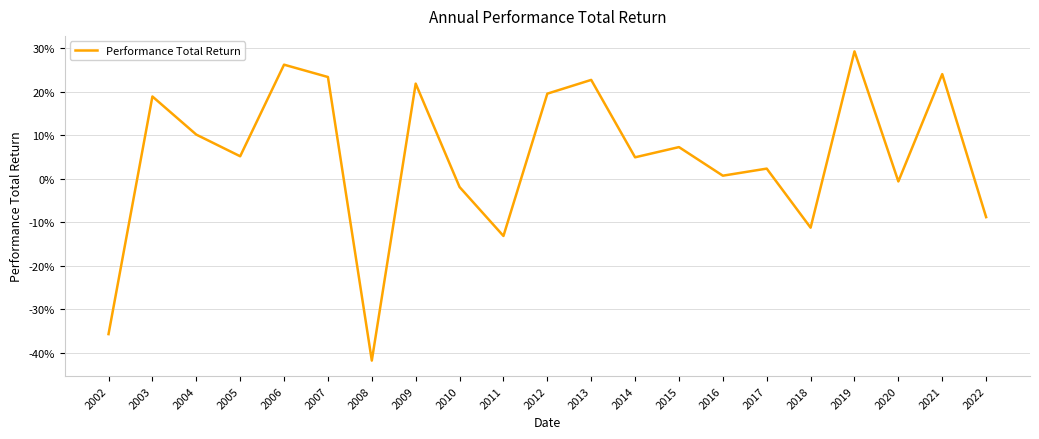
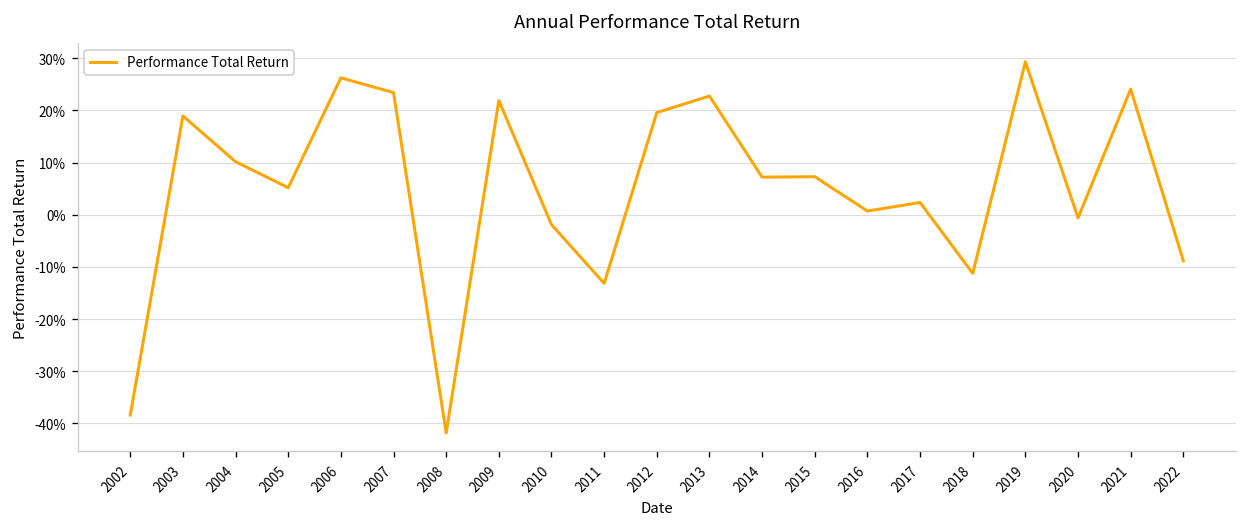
  {
-   "2002": "-36%",
+   "2002": "-38%",
    "2003": "19%",
    "2004": "10%",
    "2005": "5%",
    "2006": "26%",
    "2007": "23%",
    "2008": "-42%",
    "2009": "22%",
    "2010": "-2%",
    "2011": "-13%",
    "2012": "20%",
    "2013": "23%",
-   "2014": "5%",
+   "2014": "7%",
    "2015": "7%",
    "2016": "1%",
    "2017": "2%",
    "2018": "-11%",
    "2019": "29%",
    "2020": "-1%",
    "2021": "24%",
    "2022": "-9%"
  }
